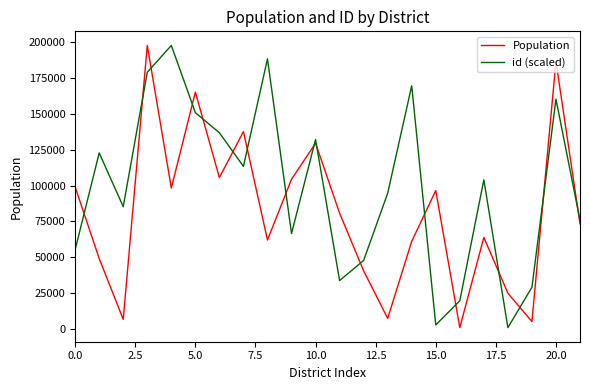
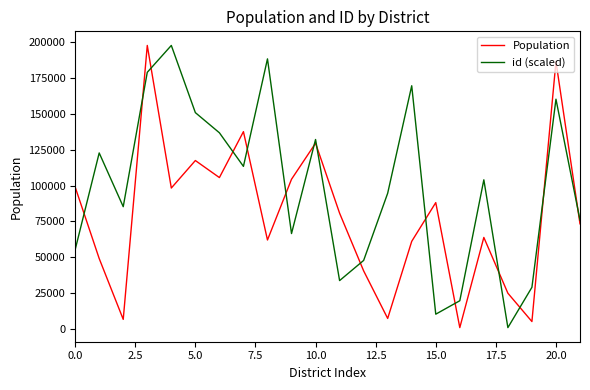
  {
    "Population": {
      "0.0": 99000,
-     "5.0": 165000,
+     "5.0": 117000,
      "10.0": 130000,
-     "15.0": 97000
+     "15.0": 88000
    },
    "id (scaled)": {
      "0.0": 55000,
      "5.0": 151000,
      "10.0": 132000,
-     "15.0": 3000,
+     "15.0": 10000,
      "20.0": 160000
    }
  }
